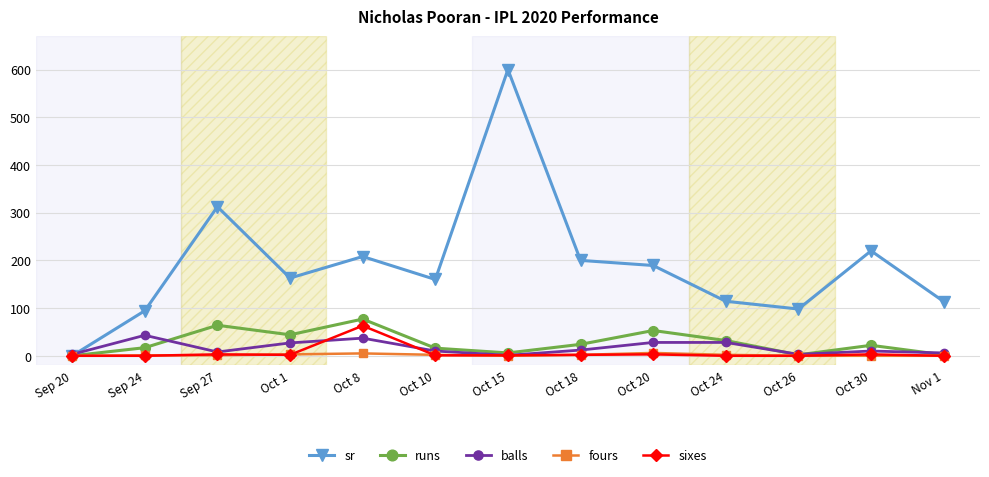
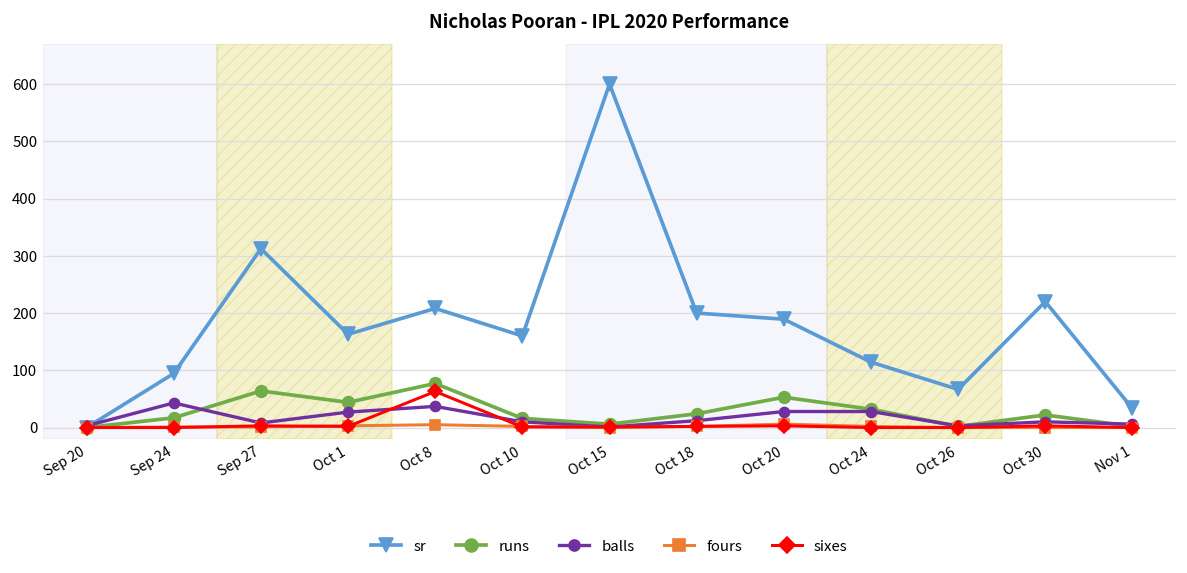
  {
    "sr": {
      "Sep 24": 90,
      "Sep 27": 310,
      "Oct 1": 160,
      "Oct 8": 210,
      "Oct 10": 160,
      "Oct 15": 600,
      "Oct 18": 200,
      "Oct 20": 190,
      "Oct 24": 110,
-     "Oct 26": 100,
+     "Oct 26": 70,
      "Oct 30": 220,
-     "Nov 1": 110
+     "Nov 1": 30
    },
    "runs": {
      "Sep 24": 20,
      "Sep 27": 60,
      "Oct 1": 40,
      "Oct 8": 80,
      "Oct 10": 20,
      "Oct 18": 20,
      "Oct 20": 50,
      "Oct 30": 20
    },
    "balls": {
      "Sep 24": 40,
      "Oct 1": 30,
      "Oct 8": 40,
      "Oct 10": 10,
      "Oct 18": 10,
      "Oct 20": 30,
      "Oct 30": 10
    },
    "fours": {
      "Oct 8": 10
    },
    "sixes": {
      "Oct 8": 60
    }
  }
